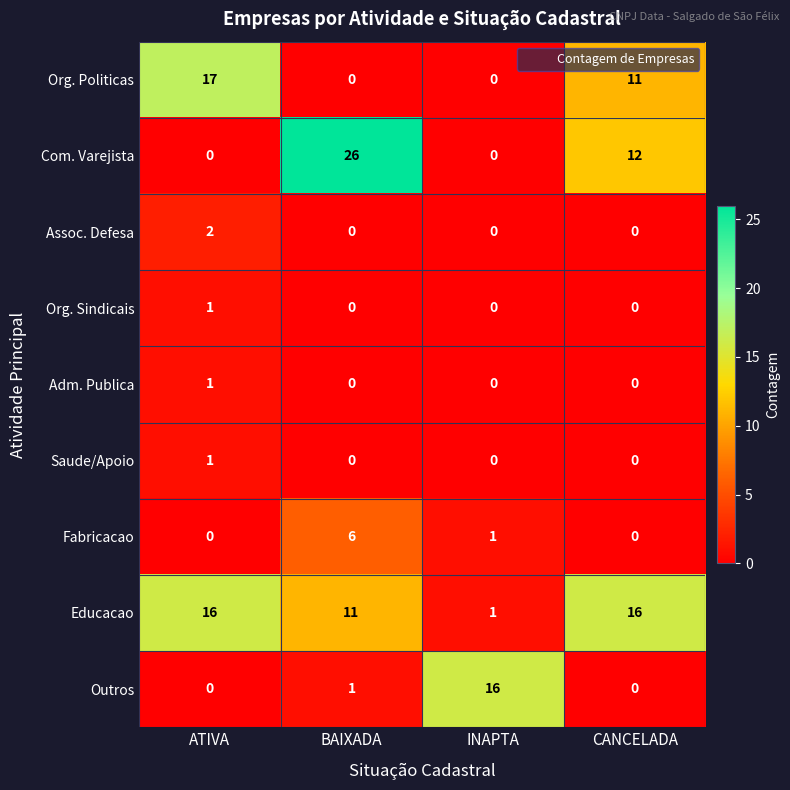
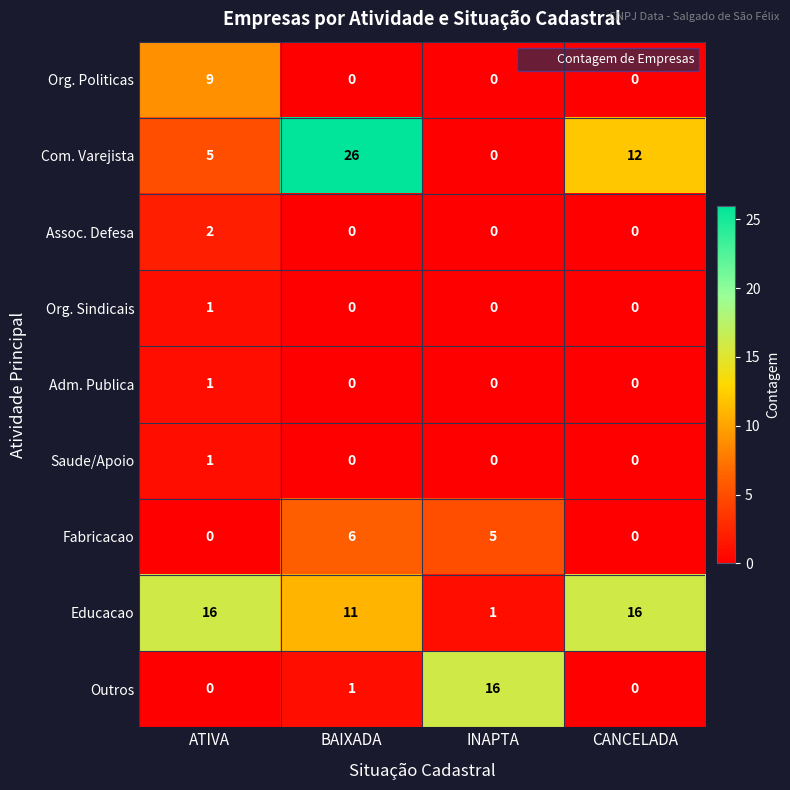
  {
    "Org. Politicas": {
-     "ATIVA": 17,
+     "ATIVA": 9,
      "BAIXADA": 0,
      "INAPTA": 0,
-     "CANCELADA": 11
+     "CANCELADA": 0
    },
    "Com. Varejista": {
-     "ATIVA": 0,
+     "ATIVA": 5,
      "BAIXADA": 26,
      "INAPTA": 0,
      "CANCELADA": 12
    },
    "Assoc. Defesa": {
      "ATIVA": 2,
      "BAIXADA": 0,
      "INAPTA": 0,
      "CANCELADA": 0
    },
    "Org. Sindicais": {
      "ATIVA": 1,
      "BAIXADA": 0,
      "INAPTA": 0,
      "CANCELADA": 0
    },
    "Adm. Publica": {
      "ATIVA": 1,
      "BAIXADA": 0,
      "INAPTA": 0,
      "CANCELADA": 0
    },
    "Saude/Apoio": {
      "ATIVA": 1,
      "BAIXADA": 0,
      "INAPTA": 0,
      "CANCELADA": 0
    },
    "Fabricacao": {
      "ATIVA": 0,
      "BAIXADA": 6,
-     "INAPTA": 1,
+     "INAPTA": 5,
      "CANCELADA": 0
    },
    "Educacao": {
      "ATIVA": 16,
      "BAIXADA": 11,
      "INAPTA": 1,
      "CANCELADA": 16
    },
    "Outros": {
      "ATIVA": 0,
      "BAIXADA": 1,
      "INAPTA": 16,
      "CANCELADA": 0
    }
  }
